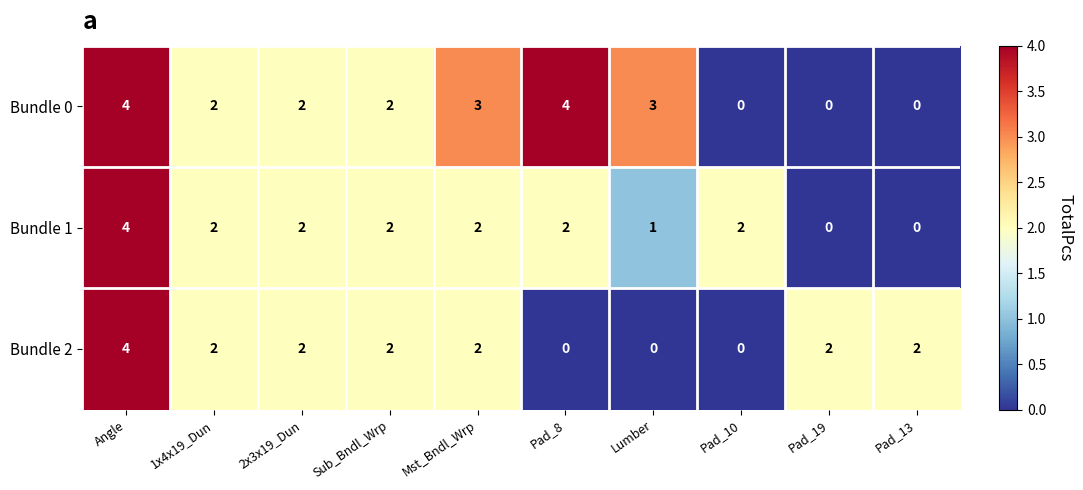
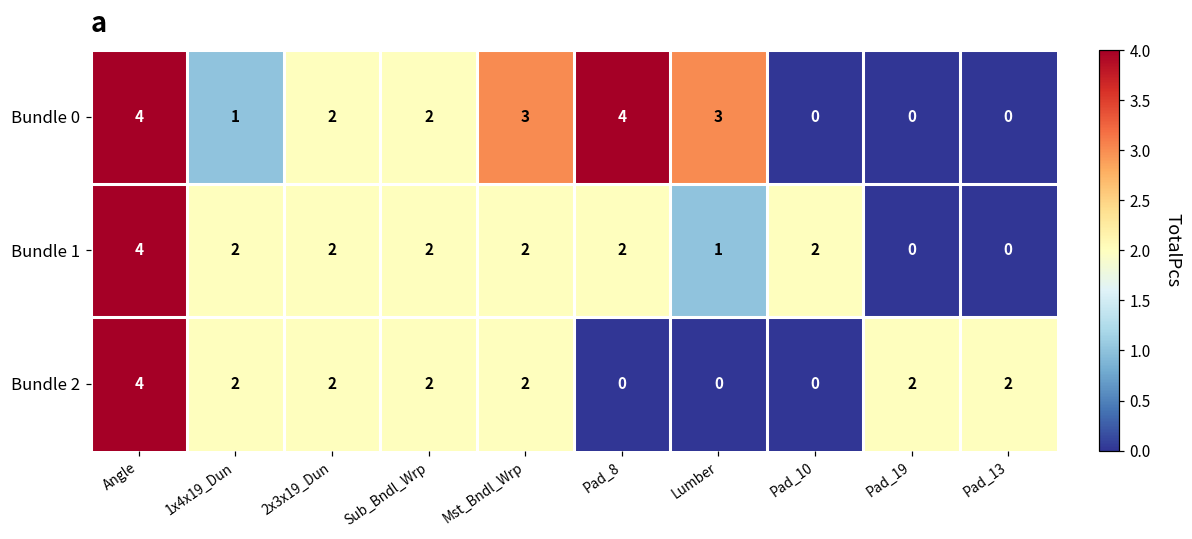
  {
    "Bundle 0": {
      "Angle": 4,
-     "1x4x19_Dun": 2,
+     "1x4x19_Dun": 1,
      "2x3x19_Dun": 2,
      "Sub_Bndl_Wrp": 2,
      "Mst_Bndl_Wrp": 3,
      "Pad_8": 4,
      "Lumber": 3,
      "Pad_10": 0,
      "Pad_19": 0,
      "Pad_13": 0
    },
    "Bundle 1": {
      "Angle": 4,
      "1x4x19_Dun": 2,
      "2x3x19_Dun": 2,
      "Sub_Bndl_Wrp": 2,
      "Mst_Bndl_Wrp": 2,
      "Pad_8": 2,
      "Lumber": 1,
      "Pad_10": 2,
      "Pad_19": 0,
      "Pad_13": 0
    },
    "Bundle 2": {
      "Angle": 4,
      "1x4x19_Dun": 2,
      "2x3x19_Dun": 2,
      "Sub_Bndl_Wrp": 2,
      "Mst_Bndl_Wrp": 2,
      "Pad_8": 0,
      "Lumber": 0,
      "Pad_10": 0,
      "Pad_19": 2,
      "Pad_13": 2
    }
  }
